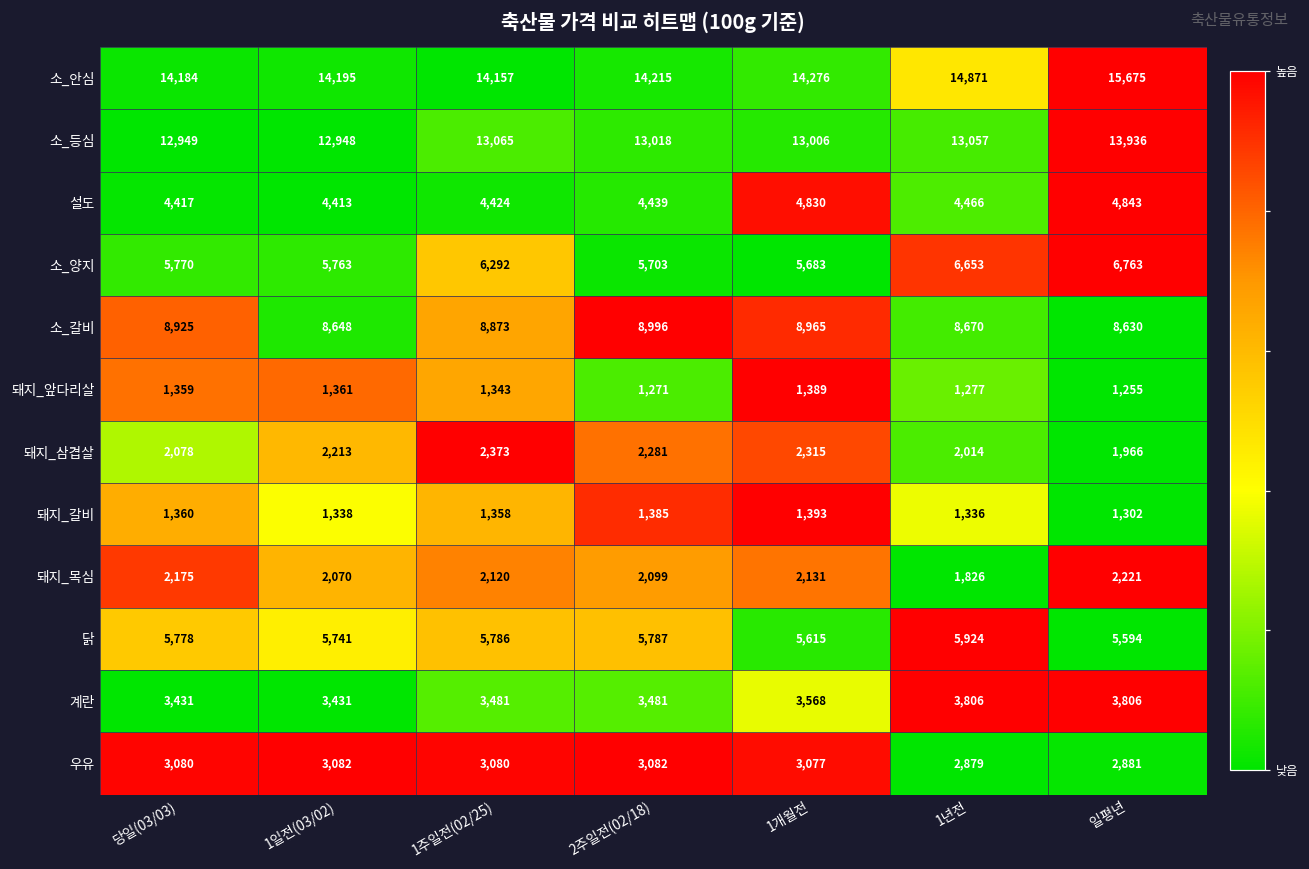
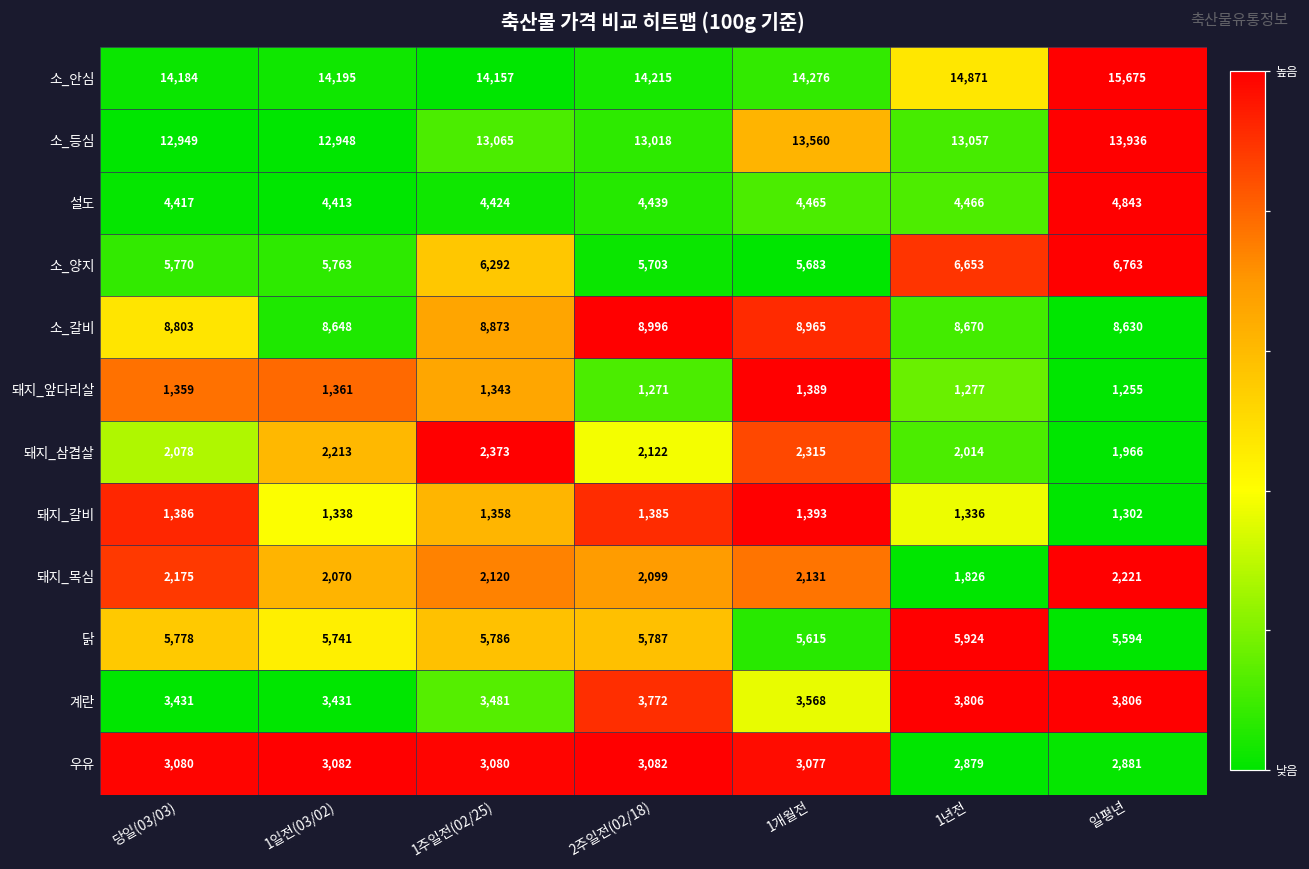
  {
    "소_안심": {
      "당일(03/03)": "14,184",
      "1일전(03/02)": "14,195",
      "1주일전(02/25)": "14,157",
      "2주일전(02/18)": "14,215",
      "1개월전": "14,276",
      "1년전": "14,871",
      "일평년": "15,675"
    },
    "소_등심": {
      "당일(03/03)": "12,949",
      "1일전(03/02)": "12,948",
      "1주일전(02/25)": "13,065",
      "2주일전(02/18)": "13,018",
-     "1개월전": "13,006",
+     "1개월전": "13,560",
      "1년전": "13,057",
      "일평년": "13,936"
    },
    "설도": {
      "당일(03/03)": "4,417",
      "1일전(03/02)": "4,413",
      "1주일전(02/25)": "4,424",
      "2주일전(02/18)": "4,439",
-     "1개월전": "4,830",
+     "1개월전": "4,465",
      "1년전": "4,466",
      "일평년": "4,843"
    },
    "소_양지": {
      "당일(03/03)": "5,770",
      "1일전(03/02)": "5,763",
      "1주일전(02/25)": "6,292",
      "2주일전(02/18)": "5,703",
      "1개월전": "5,683",
      "1년전": "6,653",
      "일평년": "6,763"
    },
    "소_갈비": {
-     "당일(03/03)": "8,925",
+     "당일(03/03)": "8,803",
      "1일전(03/02)": "8,648",
      "1주일전(02/25)": "8,873",
      "2주일전(02/18)": "8,996",
      "1개월전": "8,965",
      "1년전": "8,670",
      "일평년": "8,630"
    },
    "돼지_앞다리살": {
      "당일(03/03)": "1,359",
      "1일전(03/02)": "1,361",
      "1주일전(02/25)": "1,343",
      "2주일전(02/18)": "1,271",
      "1개월전": "1,389",
      "1년전": "1,277",
      "일평년": "1,255"
    },
    "돼지_삼겹살": {
      "당일(03/03)": "2,078",
      "1일전(03/02)": "2,213",
      "1주일전(02/25)": "2,373",
-     "2주일전(02/18)": "2,281",
+     "2주일전(02/18)": "2,122",
      "1개월전": "2,315",
      "1년전": "2,014",
      "일평년": "1,966"
    },
    "돼지_갈비": {
-     "당일(03/03)": "1,360",
+     "당일(03/03)": "1,386",
      "1일전(03/02)": "1,338",
      "1주일전(02/25)": "1,358",
      "2주일전(02/18)": "1,385",
      "1개월전": "1,393",
      "1년전": "1,336",
      "일평년": "1,302"
    },
    "돼지_목심": {
      "당일(03/03)": "2,175",
      "1일전(03/02)": "2,070",
      "1주일전(02/25)": "2,120",
      "2주일전(02/18)": "2,099",
      "1개월전": "2,131",
      "1년전": "1,826",
      "일평년": "2,221"
    },
    "닭": {
      "당일(03/03)": "5,778",
      "1일전(03/02)": "5,741",
      "1주일전(02/25)": "5,786",
      "2주일전(02/18)": "5,787",
      "1개월전": "5,615",
      "1년전": "5,924",
      "일평년": "5,594"
    },
    "계란": {
      "당일(03/03)": "3,431",
      "1일전(03/02)": "3,431",
      "1주일전(02/25)": "3,481",
-     "2주일전(02/18)": "3,481",
+     "2주일전(02/18)": "3,772",
      "1개월전": "3,568",
      "1년전": "3,806",
      "일평년": "3,806"
    },
    "우유": {
      "당일(03/03)": "3,080",
      "1일전(03/02)": "3,082",
      "1주일전(02/25)": "3,080",
      "2주일전(02/18)": "3,082",
      "1개월전": "3,077",
      "1년전": "2,879",
      "일평년": "2,881"
    }
  }
